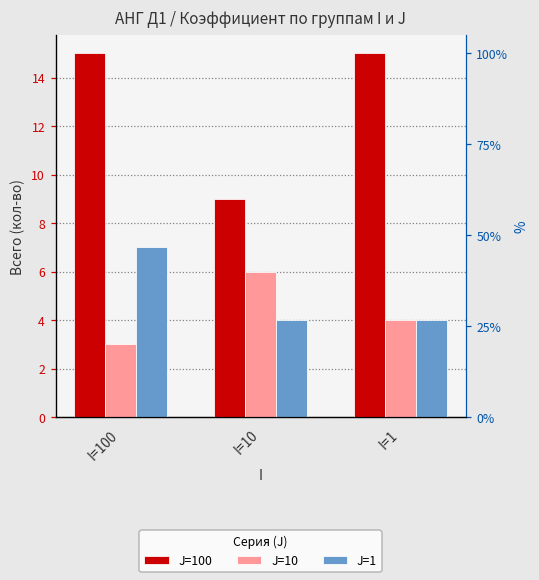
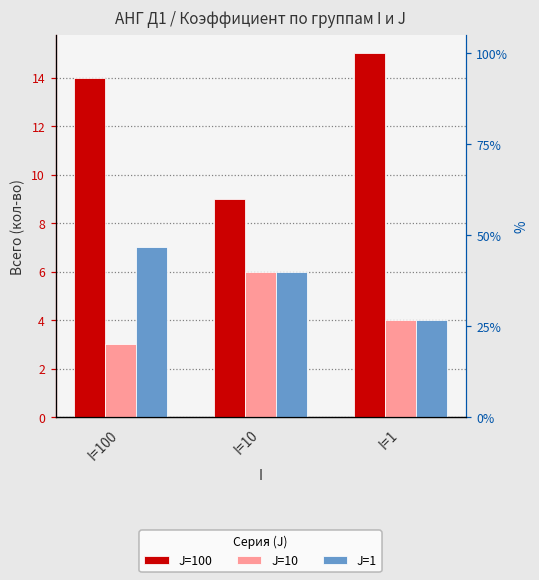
  {
    "J=100": {
-     "I=100": 15,
+     "I=100": 14,
      "I=10": 9,
      "I=1": 15
    },
    "J=10": {
      "I=100": 3,
      "I=10": 6,
      "I=1": 4
    },
    "J=1": {
      "I=100": 7,
-     "I=10": 4,
+     "I=10": 6,
      "I=1": 4
    }
  }
